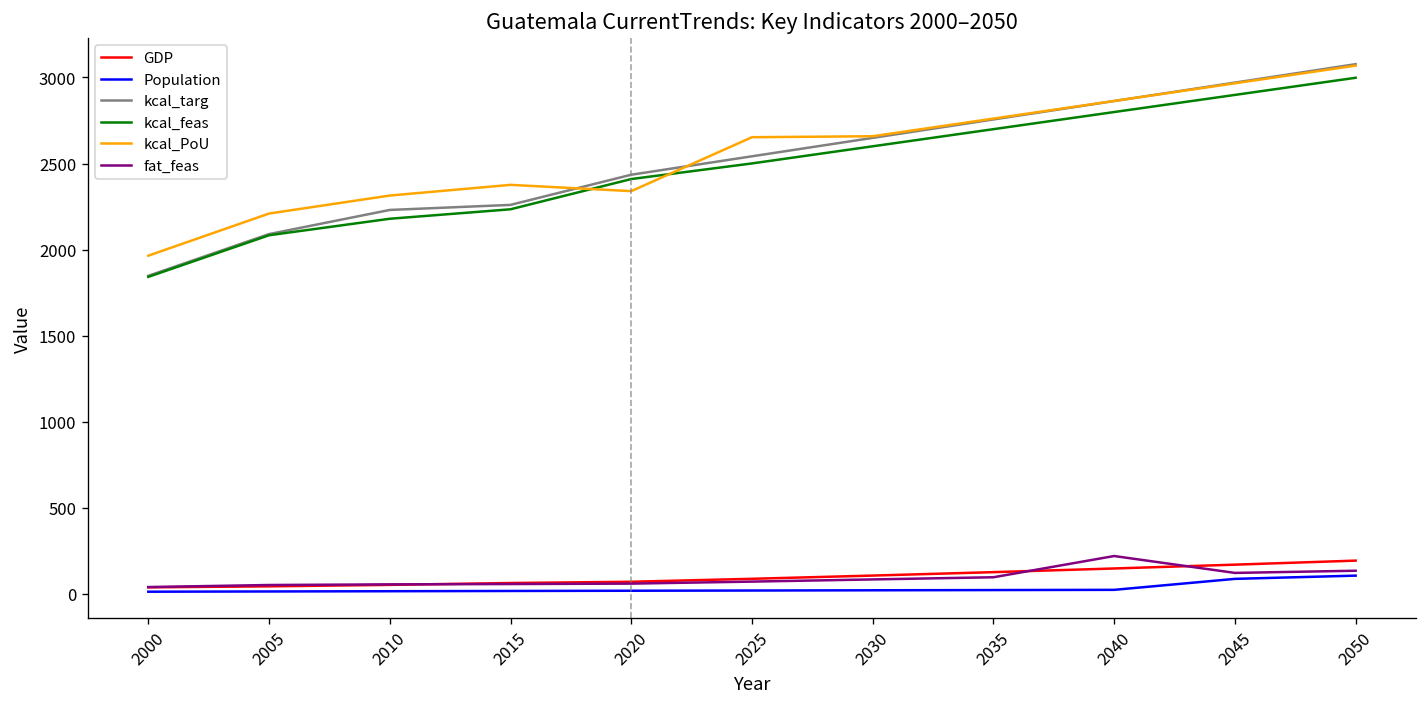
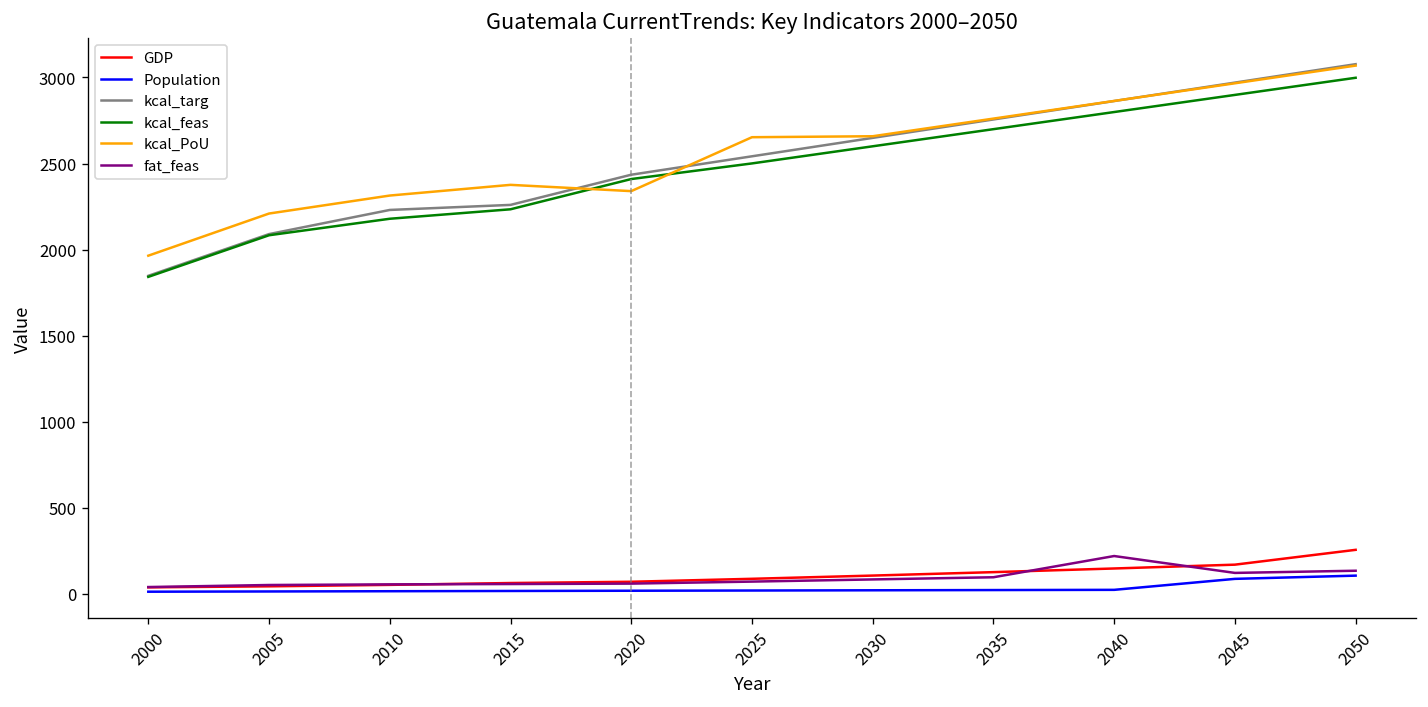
  {
    "GDP": {
      "2030": 110,
      "2035": 130,
      "2040": 150,
      "2045": 170,
-     "2050": 190
+     "2050": 260
    },
    "Population": {
      "2000": 10,
      "2005": 10,
      "2010": 10,
      "2015": 20,
      "2020": 20,
      "2025": 20,
      "2030": 20,
      "2035": 20,
      "2040": 20,
      "2045": 90,
      "2050": 110
    },
    "kcal_targ": {
      "2010": 2230,
      "2015": 2260,
      "2020": 2430,
      "2025": 2540
    },
    "kcal_feas": {
      "2010": 2180,
      "2015": 2230,
      "2020": 2410,
      "2025": 2500,
      "2030": 2600,
      "2035": 2700,
      "2040": 2800,
      "2045": 2900,
      "2050": 3000
    },
    "kcal_PoU": {
      "2000": 1960,
      "2005": 2210,
      "2010": 2310,
      "2015": 2380,
      "2020": 2340,
      "2025": 2650
    },
    "fat_feas": {
      "2030": 80,
      "2035": 100,
      "2040": 220,
      "2045": 120,
      "2050": 130
    }
  }
